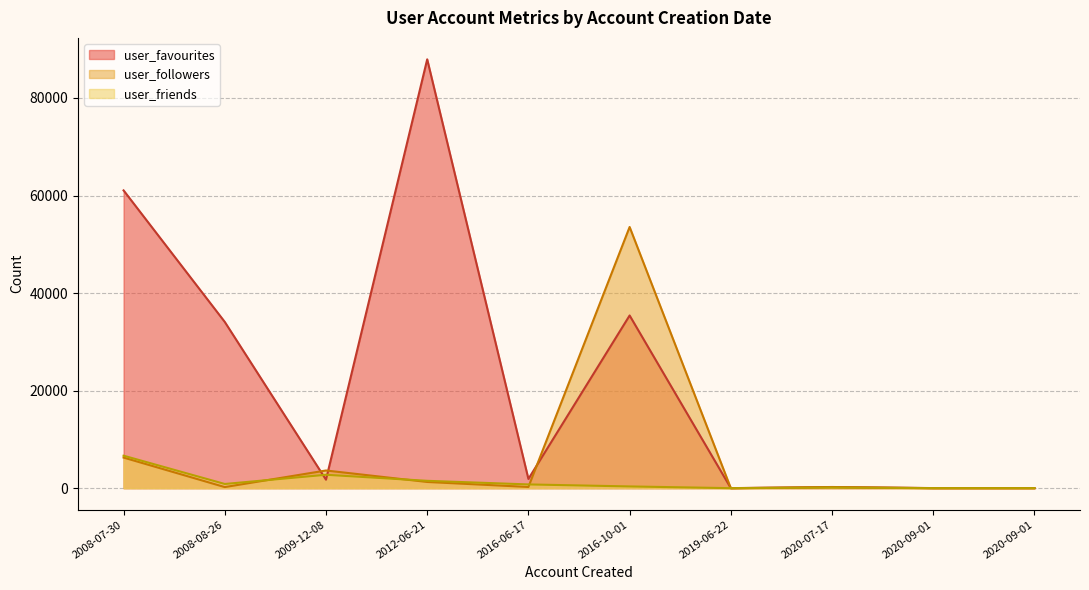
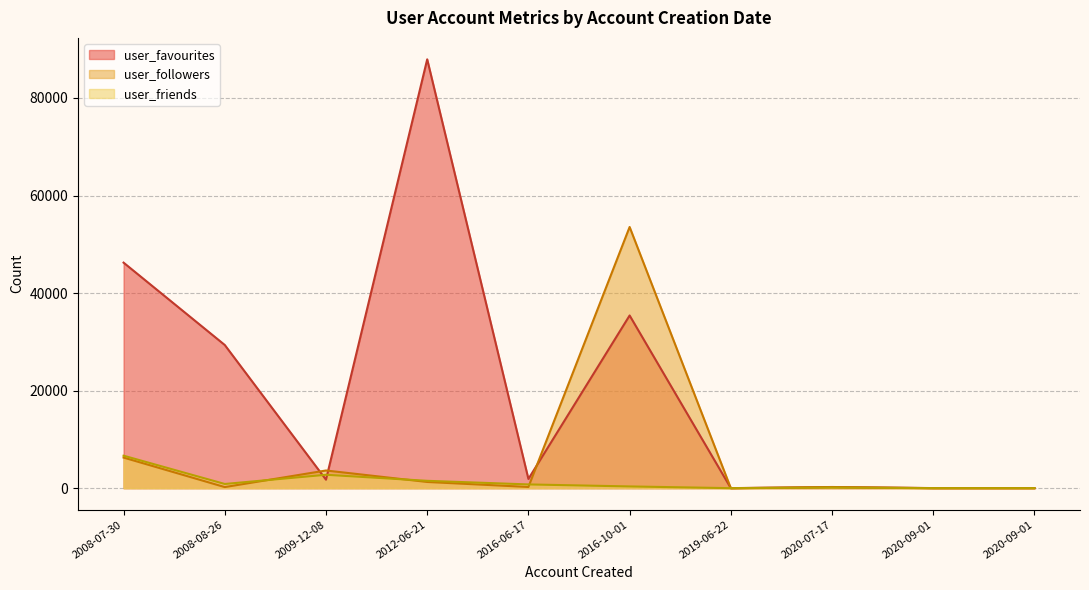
  {
    "user_favourites": {
-     "2008-07-30": 61000,
-     "2008-08-26": 34000,
+     "2008-07-30": 46000,
+     "2008-08-26": 29000,
      "2009-12-08": 2000,
      "2012-06-21": 88000,
      "2016-06-17": 2000,
      "2016-10-01": 35000
    }
  }
